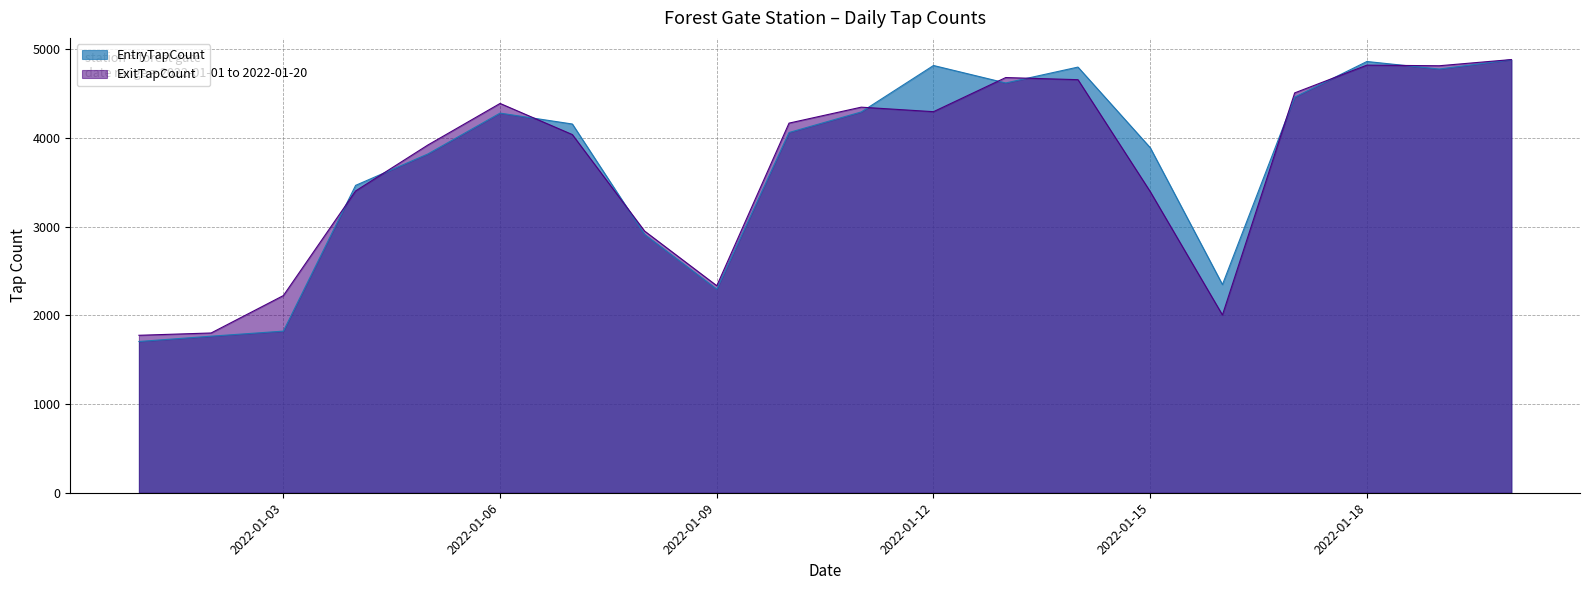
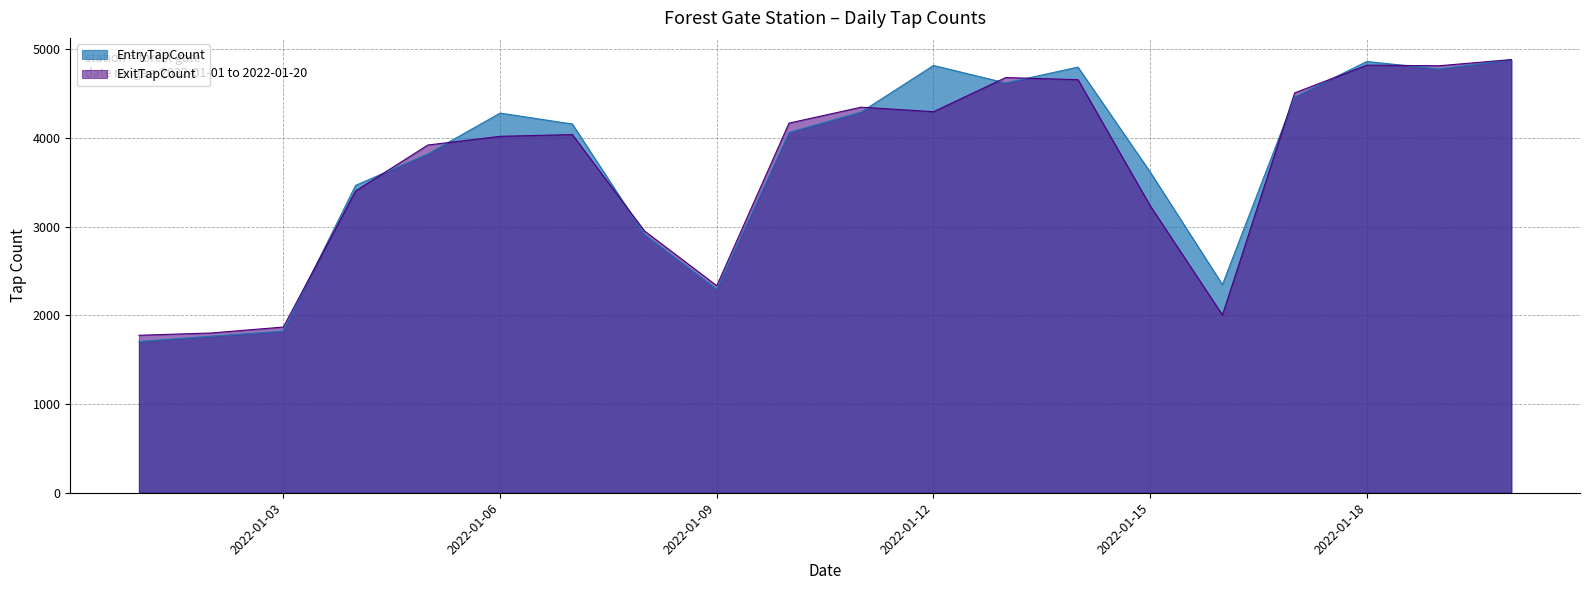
  {
    "EntryTapCount": {
      "2022-01-03": 1800,
      "2022-01-06": 4300,
      "2022-01-09": 2300,
      "2022-01-12": 4800,
-     "2022-01-15": 3900,
+     "2022-01-15": 3600,
      "2022-01-18": 4900
    },
    "ExitTapCount": {
-     "2022-01-03": 2200,
-     "2022-01-06": 4400,
+     "2022-01-03": 1900,
+     "2022-01-06": 4000,
      "2022-01-09": 2300,
      "2022-01-12": 4300,
-     "2022-01-15": 3400,
+     "2022-01-15": 3200,
      "2022-01-18": 4800
    }
  }
